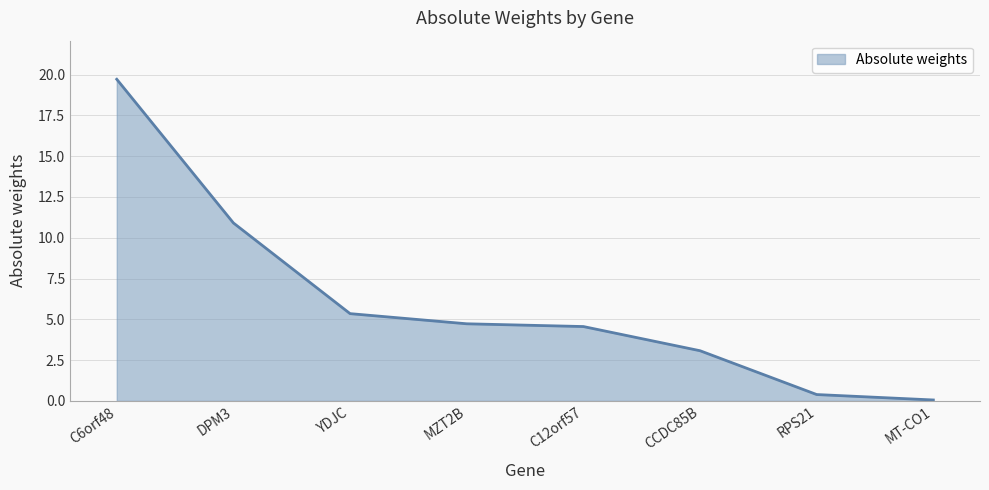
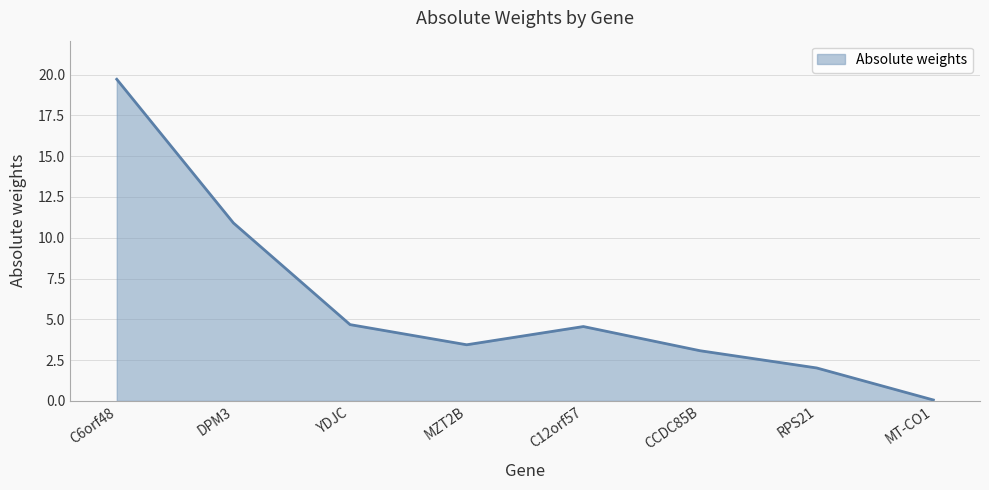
  {
    "C6orf48": 19.7,
    "DPM3": 10.9,
-   "YDJC": 5.3,
-   "MZT2B": 4.7,
+   "YDJC": 4.7,
+   "MZT2B": 3.4,
    "C12orf57": 4.6,
    "CCDC85B": 3.1,
-   "RPS21": 0.4,
+   "RPS21": 2.0,
    "MT-CO1": 0.1
  }
